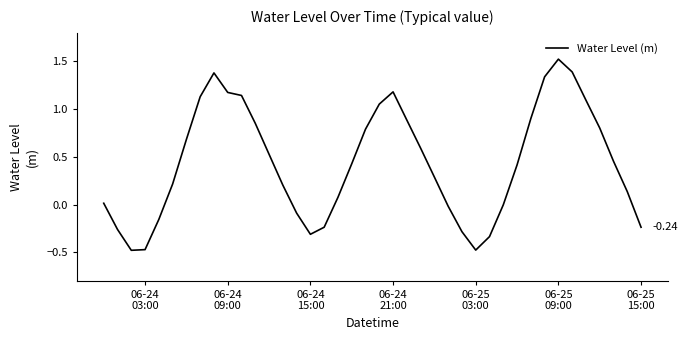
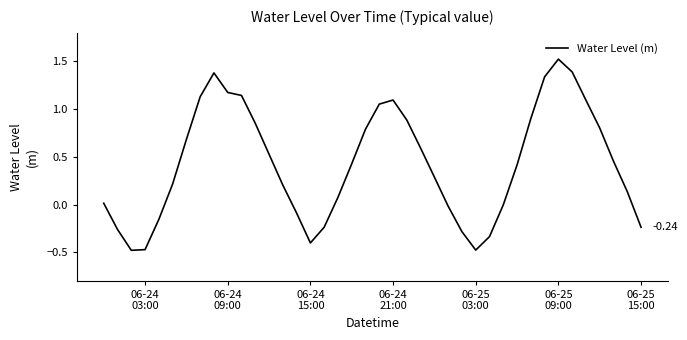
  {
    "06-24 03:00": -0.5,
    "06-24 09:00": 1.2,
-   "06-24 15:00": -0.3,
-   "06-24 21:00": 1.2,
+   "06-24 15:00": -0.4,
+   "06-24 21:00": 1.1,
    "06-25 03:00": -0.5,
    "06-25 09:00": 1.5
  }
